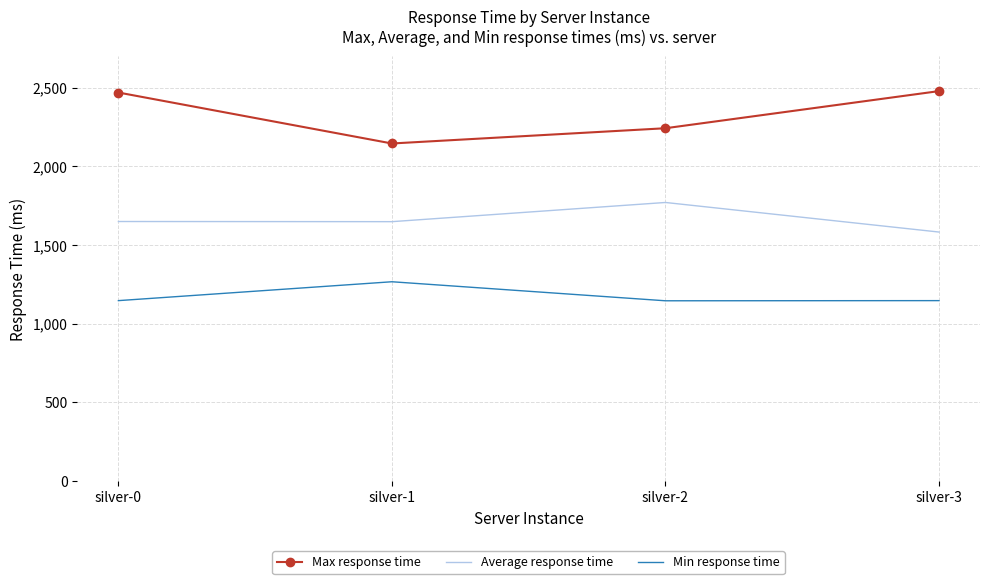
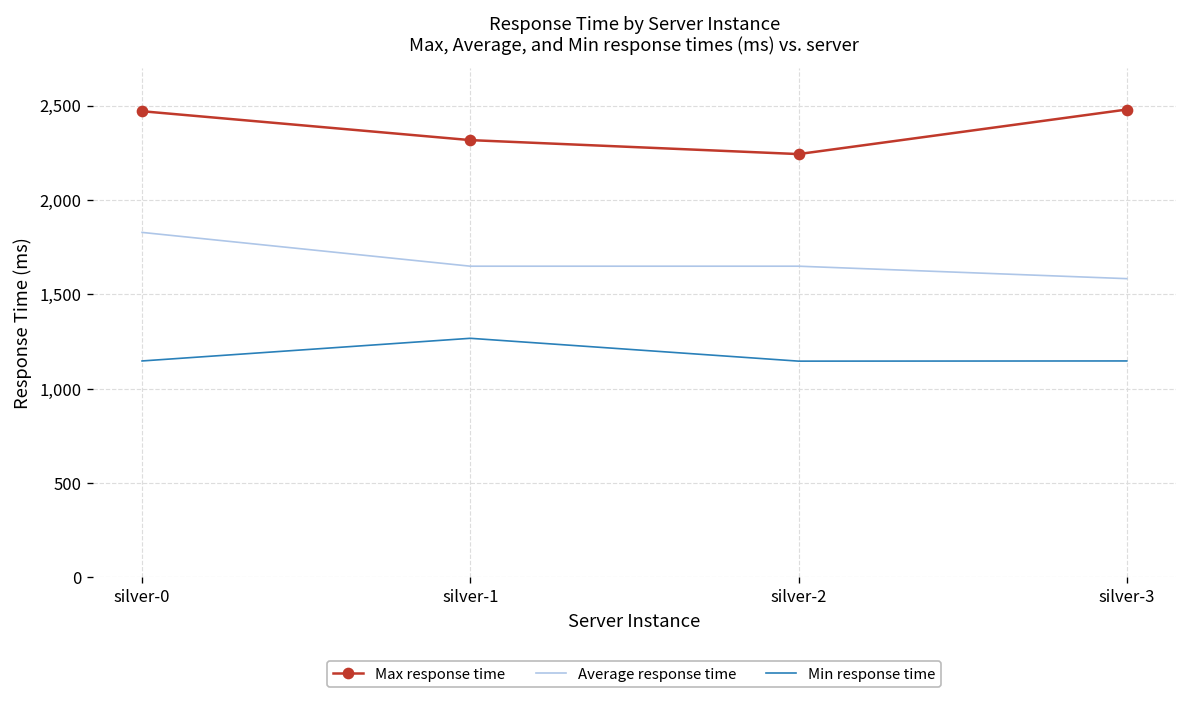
  {
    "Max response time": {
      "silver-0": "2,470",
-     "silver-1": "2,150",
+     "silver-1": "2,320",
      "silver-2": "2,240",
      "silver-3": "2,480"
    },
    "Average response time": {
-     "silver-0": "1,650",
+     "silver-0": "1,830",
      "silver-1": "1,650",
-     "silver-2": "1,770",
+     "silver-2": "1,650",
      "silver-3": "1,580"
    },
    "Min response time": {
      "silver-0": "1,150",
      "silver-1": "1,270",
      "silver-2": "1,150",
      "silver-3": "1,150"
    }
  }
